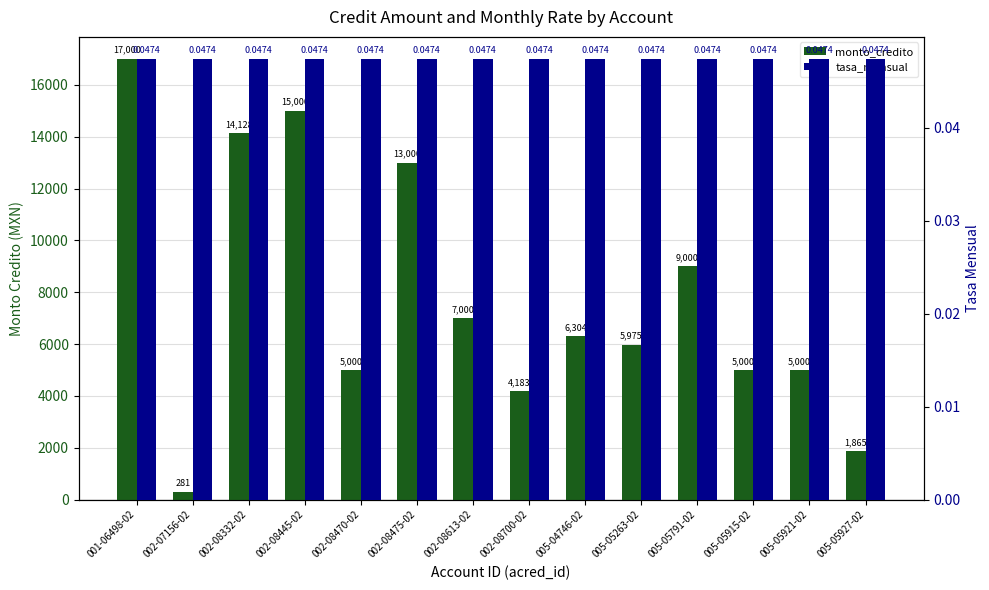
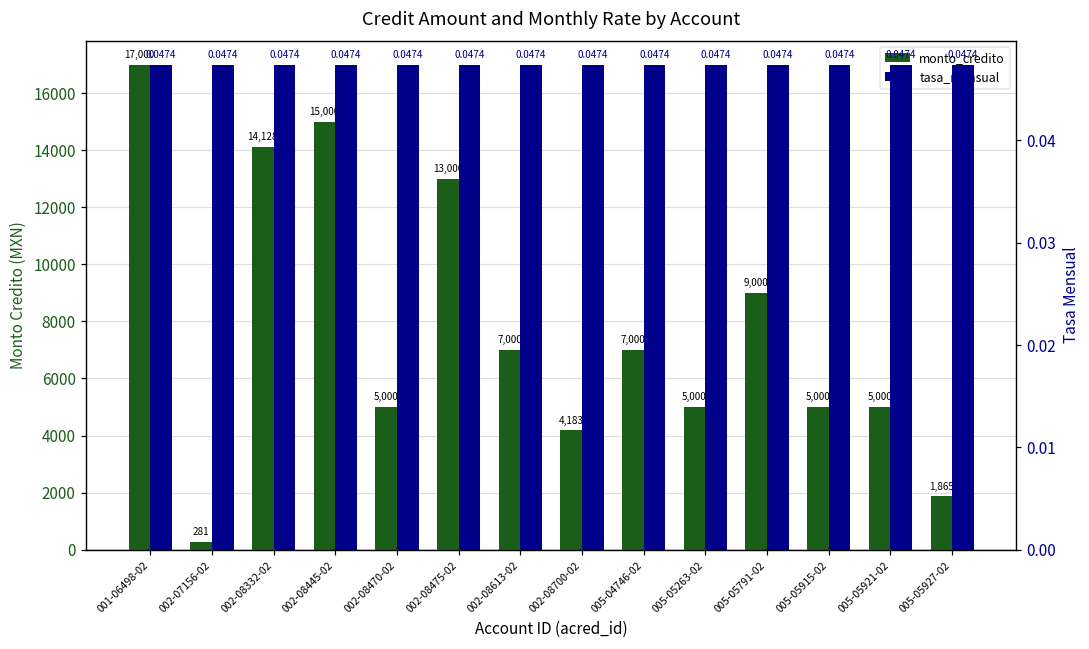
  {
    "monto_credito": {
      "002-07156-02": "281",
      "002-08332-02": "14,128",
      "002-08445-02": "15,000",
      "002-08470-02": "5,000",
      "002-08475-02": "13,000",
      "002-08613-02": "7,000",
      "002-08700-02": "4,183",
-     "005-04746-02": "6,304",
-     "005-05263-02": "5,975",
+     "005-04746-02": "7,000",
+     "005-05263-02": "5,000",
      "005-05791-02": "9,000",
      "005-05915-02": "5,000",
      "005-05921-02": "5,000",
      "005-05927-02": "1,865"
    },
    "tasa_mensual": {
      "002-07156-02": "0.0474",
      "002-08332-02": "0.0474",
      "002-08445-02": "0.0474",
      "002-08470-02": "0.0474",
      "002-08475-02": "0.0474",
      "002-08613-02": "0.0474",
      "002-08700-02": "0.0474",
      "005-04746-02": "0.0474",
      "005-05263-02": "0.0474",
      "005-05791-02": "0.0474",
      "005-05915-02": "0.0474"
    }
  }
